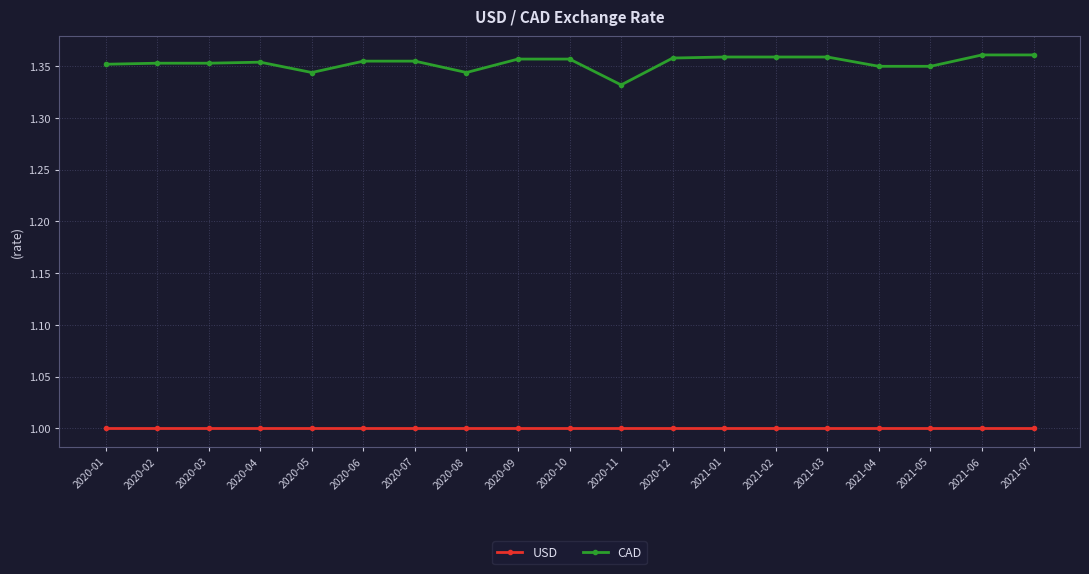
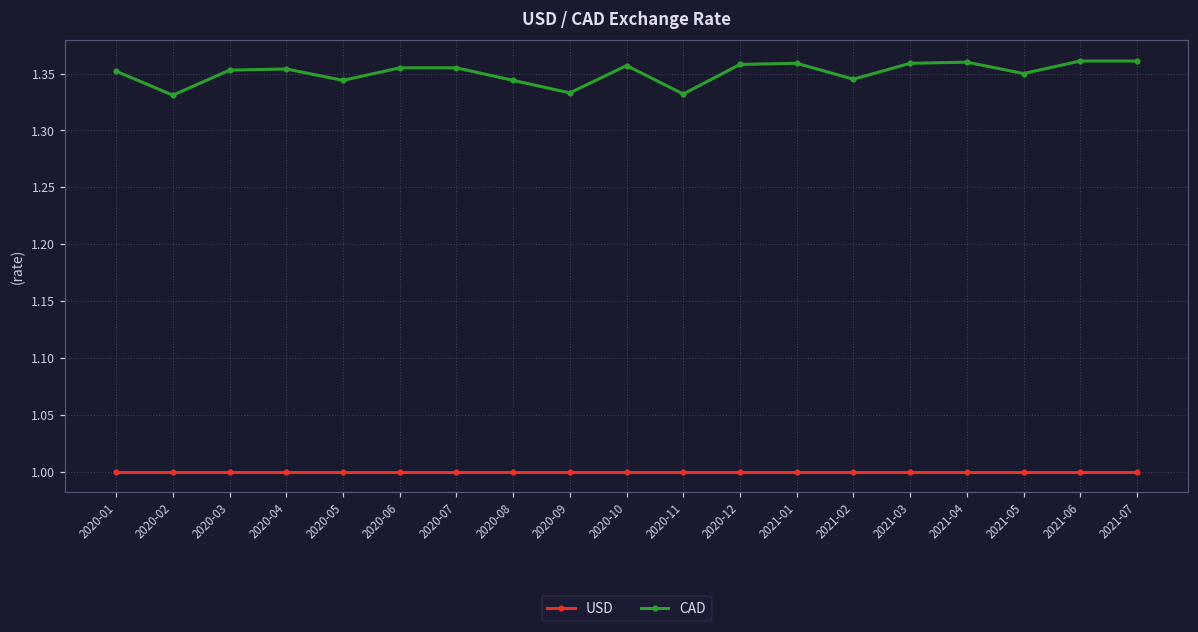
  {
    "USD": {
      "2020-01": 1.000,
      "2020-02": 1.000,
      "2020-03": 1.000,
      "2020-04": 1.000,
      "2020-05": 1.000,
      "2020-06": 1.000,
      "2020-07": 1.000,
      "2020-08": 1.000,
      "2020-09": 1.000,
      "2020-10": 1.000,
      "2020-11": 1.000,
      "2020-12": 1.000,
      "2021-01": 1.000,
      "2021-02": 1.000,
      "2021-03": 1.000,
      "2021-04": 1.000,
      "2021-05": 1.000,
      "2021-06": 1.000,
      "2021-07": 1.000
    },
    "CAD": {
      "2020-01": 1.352,
-     "2020-02": 1.353,
+     "2020-02": 1.331,
      "2020-03": 1.353,
      "2020-04": 1.354,
      "2020-05": 1.344,
      "2020-06": 1.355,
      "2020-07": 1.355,
      "2020-08": 1.344,
-     "2020-09": 1.357,
+     "2020-09": 1.333,
      "2020-10": 1.357,
      "2020-11": 1.332,
      "2020-12": 1.358,
      "2021-01": 1.359,
-     "2021-02": 1.359,
+     "2021-02": 1.345,
      "2021-03": 1.359,
-     "2021-04": 1.35,
+     "2021-04": 1.36,
      "2021-05": 1.350,
      "2021-06": 1.361,
      "2021-07": 1.361
    }
  }
